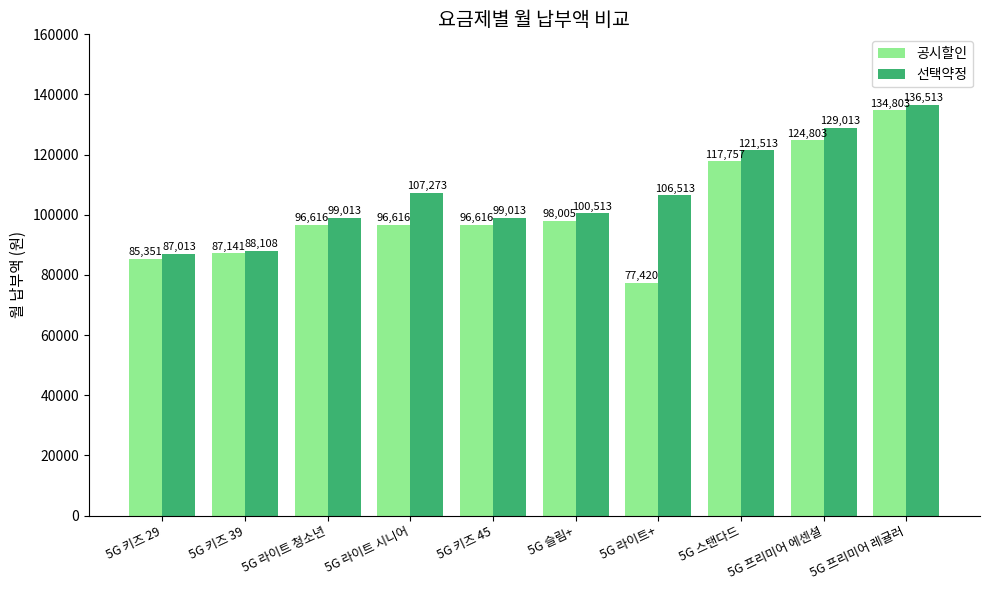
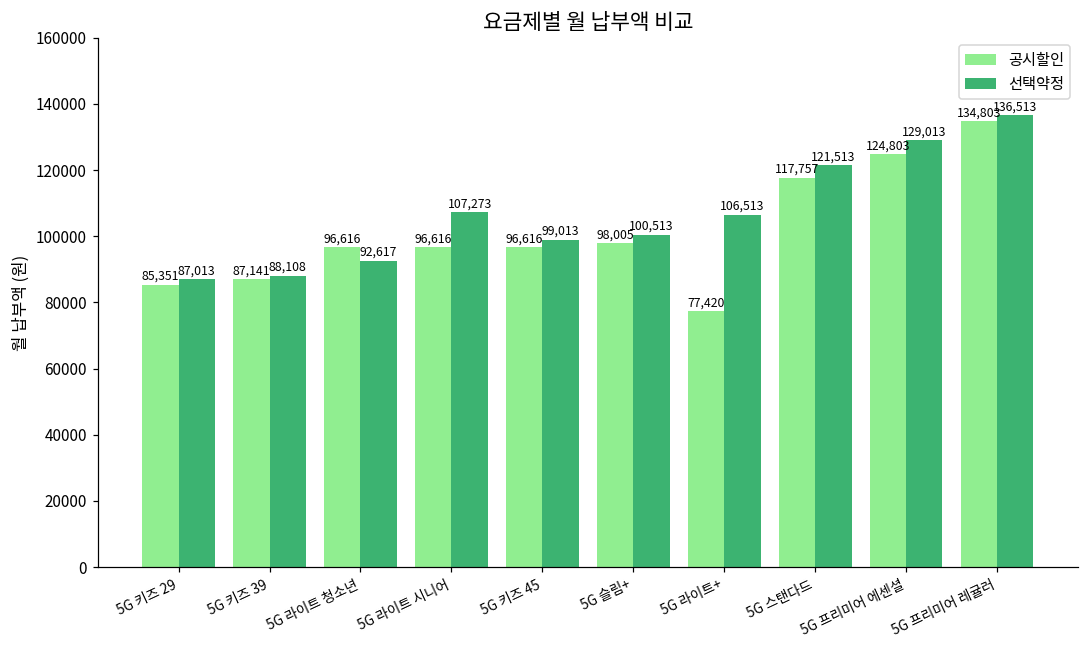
  {
    "공시할인": {
      "5G 키즈 29": "85,351",
      "5G 키즈 39": "87,141",
      "5G 라이트 청소년": "96,616",
      "5G 라이트 시니어": "96,616",
      "5G 키즈 45": "96,616",
      "5G 슬림+": "98,005",
      "5G 라이트+": "77,420",
      "5G 스탠다드": "117,757",
      "5G 프리미어 에센셜": "124,803",
      "5G 프리미어 레귤러": "134,803"
    },
    "선택약정": {
      "5G 키즈 29": "87,013",
      "5G 키즈 39": "88,108",
-     "5G 라이트 청소년": "99,013",
+     "5G 라이트 청소년": "92,617",
      "5G 라이트 시니어": "107,273",
      "5G 키즈 45": "99,013",
      "5G 슬림+": "100,513",
      "5G 라이트+": "106,513",
      "5G 스탠다드": "121,513",
      "5G 프리미어 에센셜": "129,013",
      "5G 프리미어 레귤러": "136,513"
    }
  }
